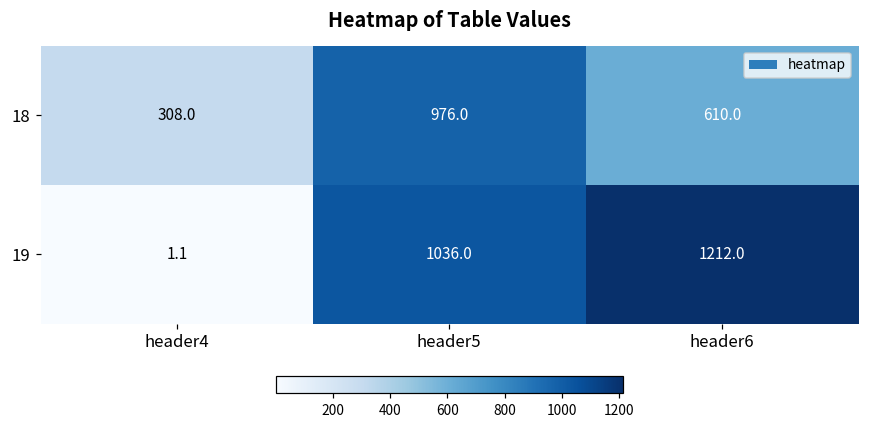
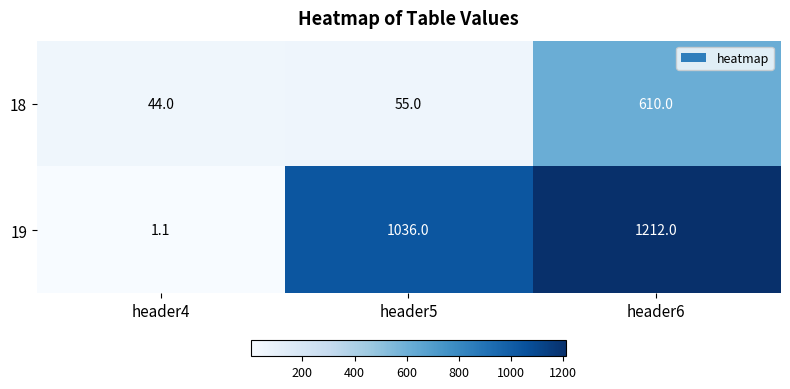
  {
    "18": {
-     "header4": 308.0,
-     "header5": 976.0,
+     "header4": 44.0,
+     "header5": 55.0,
      "header6": 610.0
    },
    "19": {
      "header4": 1.1,
      "header5": 1036.0,
      "header6": 1212.0
    }
  }
